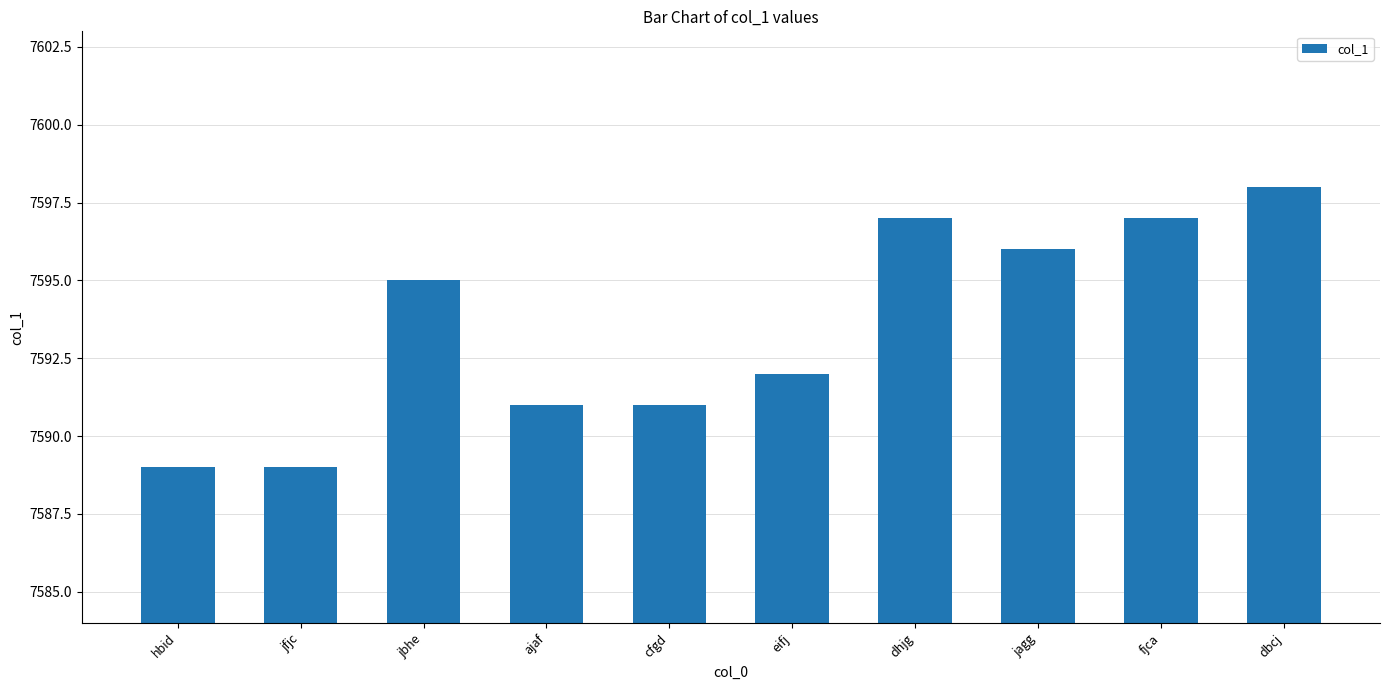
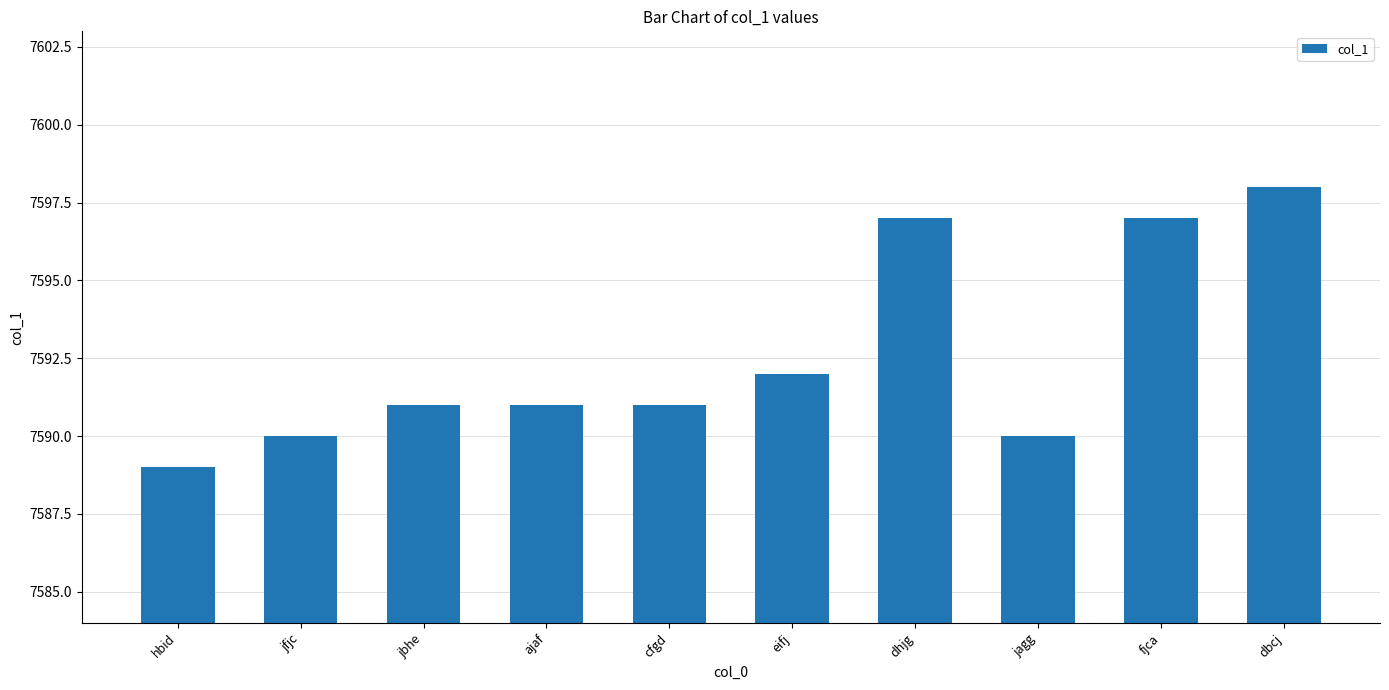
  {
    "hbid": 7589,
-   "jfjc": 7589,
-   "jbhe": 7595,
+   "jfjc": 7590,
+   "jbhe": 7591,
    "ajaf": 7591,
    "cfgd": 7591,
    "eifj": 7592,
    "dhjg": 7597,
-   "jagg": 7596,
+   "jagg": 7590,
    "fjca": 7597,
    "dbcj": 7598
  }
